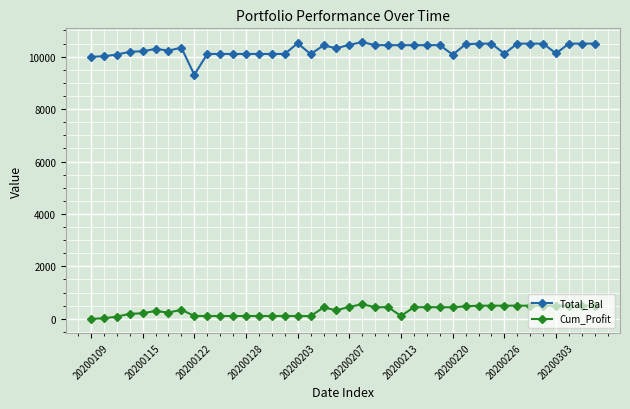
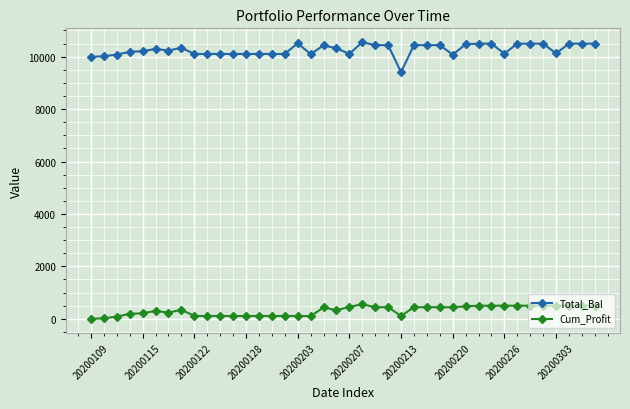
  {
    "Total_Bal": {
      "20200109": 10000,
      "20200115": 10200,
-     "20200122": 9300,
+     "20200122": 10100,
      "20200128": 10100,
      "20200203": 10500,
-     "20200207": 10500,
-     "20200213": 10400,
+     "20200207": 10100,
+     "20200213": 9400,
      "20200220": 10100,
      "20200226": 10100,
      "20200303": 10100
    },
    "Cum_Profit": {
      "20200109": 0,
      "20200115": 200,
      "20200122": 100,
      "20200128": 100,
      "20200203": 100,
      "20200207": 500,
      "20200213": 100,
      "20200220": 400,
      "20200226": 500
    }
  }
